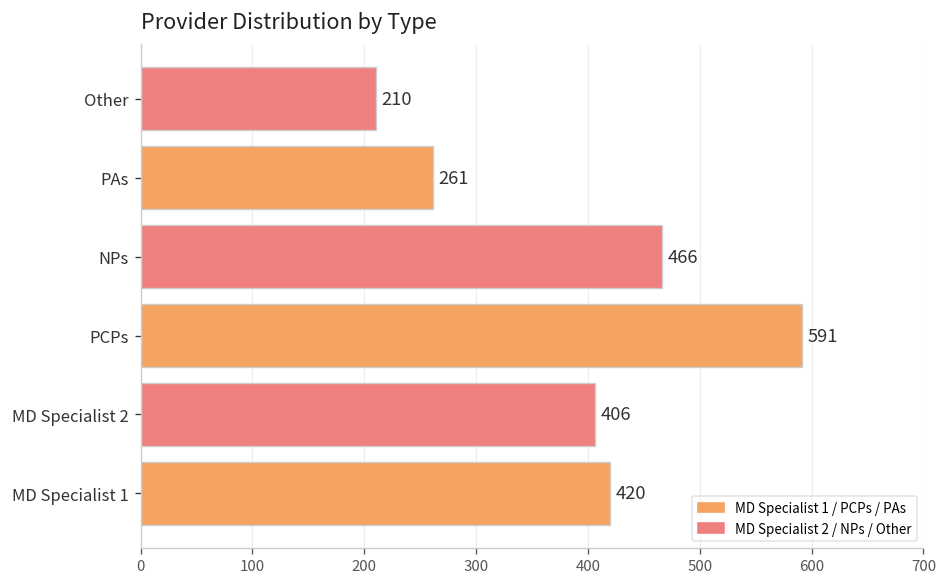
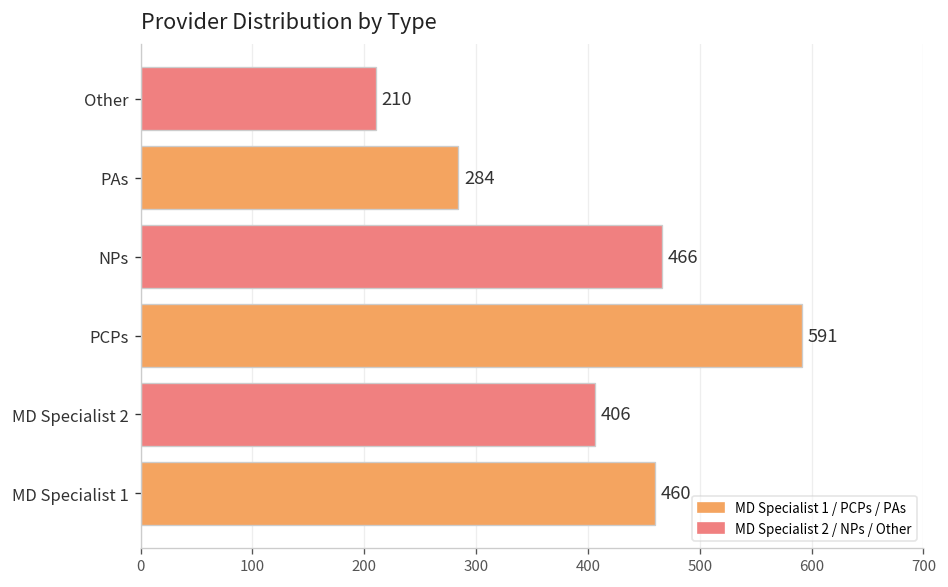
  {
    "Other": 210,
-   "PAs": 261,
+   "PAs": 284,
    "NPs": 466,
    "PCPs": 591,
    "MD Specialist 2": 406,
-   "MD Specialist 1": 420
+   "MD Specialist 1": 460
  }
